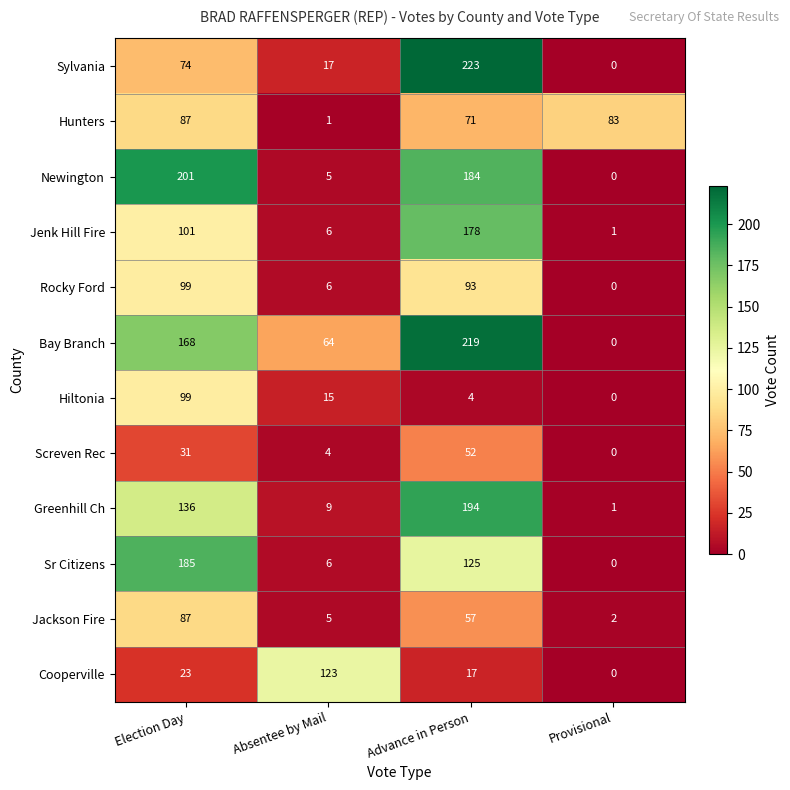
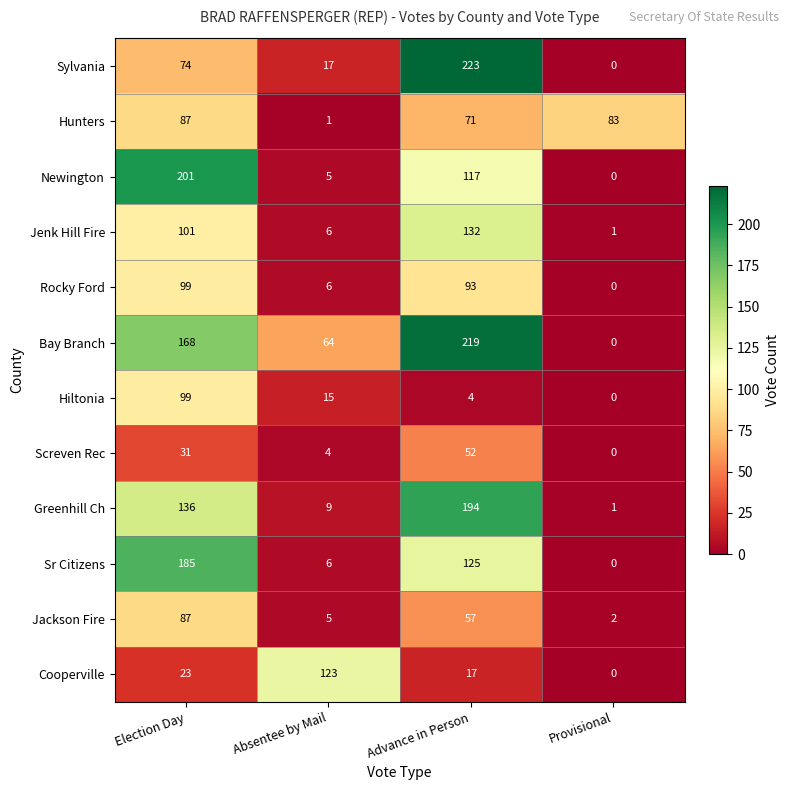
  {
    "Sylvania": {
      "Election Day": 74,
      "Absentee by Mail": 17,
      "Advance in Person": 223,
      "Provisional": 0
    },
    "Hunters": {
      "Election Day": 87,
      "Absentee by Mail": 1,
      "Advance in Person": 71,
      "Provisional": 83
    },
    "Newington": {
      "Election Day": 201,
      "Absentee by Mail": 5,
-     "Advance in Person": 184,
+     "Advance in Person": 117,
      "Provisional": 0
    },
    "Jenk Hill Fire": {
      "Election Day": 101,
      "Absentee by Mail": 6,
-     "Advance in Person": 178,
+     "Advance in Person": 132,
      "Provisional": 1
    },
    "Rocky Ford": {
      "Election Day": 99,
      "Absentee by Mail": 6,
      "Advance in Person": 93,
      "Provisional": 0
    },
    "Bay Branch": {
      "Election Day": 168,
      "Absentee by Mail": 64,
      "Advance in Person": 219,
      "Provisional": 0
    },
    "Hiltonia": {
      "Election Day": 99,
      "Absentee by Mail": 15,
      "Advance in Person": 4,
      "Provisional": 0
    },
    "Screven Rec": {
      "Election Day": 31,
      "Absentee by Mail": 4,
      "Advance in Person": 52,
      "Provisional": 0
    },
    "Greenhill Ch": {
      "Election Day": 136,
      "Absentee by Mail": 9,
      "Advance in Person": 194,
      "Provisional": 1
    },
    "Sr Citizens": {
      "Election Day": 185,
      "Absentee by Mail": 6,
      "Advance in Person": 125,
      "Provisional": 0
    },
    "Jackson Fire": {
      "Election Day": 87,
      "Absentee by Mail": 5,
      "Advance in Person": 57,
      "Provisional": 2
    },
    "Cooperville": {
      "Election Day": 23,
      "Absentee by Mail": 123,
      "Advance in Person": 17,
      "Provisional": 0
    }
  }
